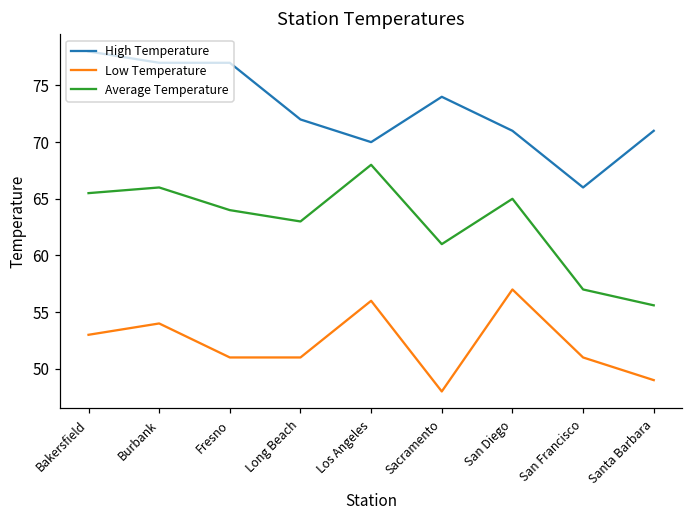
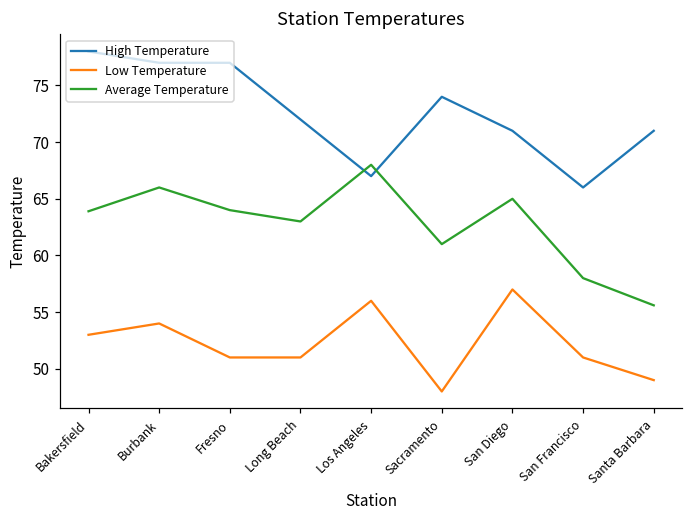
  {
    "High Temperature": {
      "Long Beach": 72,
-     "Los Angeles": 70,
+     "Los Angeles": 67,
      "Sacramento": 74,
      "San Diego": 71,
      "San Francisco": 66,
      "Santa Barbara": 71
    },
    "Low Temperature": {
      "Bakersfield": 53.0,
      "Burbank": 54.0,
      "Fresno": 51.0,
      "Long Beach": 51.0,
      "Los Angeles": 56.0,
      "Sacramento": 48.0,
      "San Diego": 57.0,
      "San Francisco": 51.0,
      "Santa Barbara": 49.0
    },
    "Average Temperature": {
-     "Bakersfield": 65.5,
+     "Bakersfield": 63.9,
      "Burbank": 66.0,
      "Fresno": 64.0,
      "Long Beach": 63.0,
      "Los Angeles": 68.0,
      "Sacramento": 61.0,
      "San Diego": 65.0,
-     "San Francisco": 57,
+     "San Francisco": 58,
      "Santa Barbara": 55.6
    }
  }
